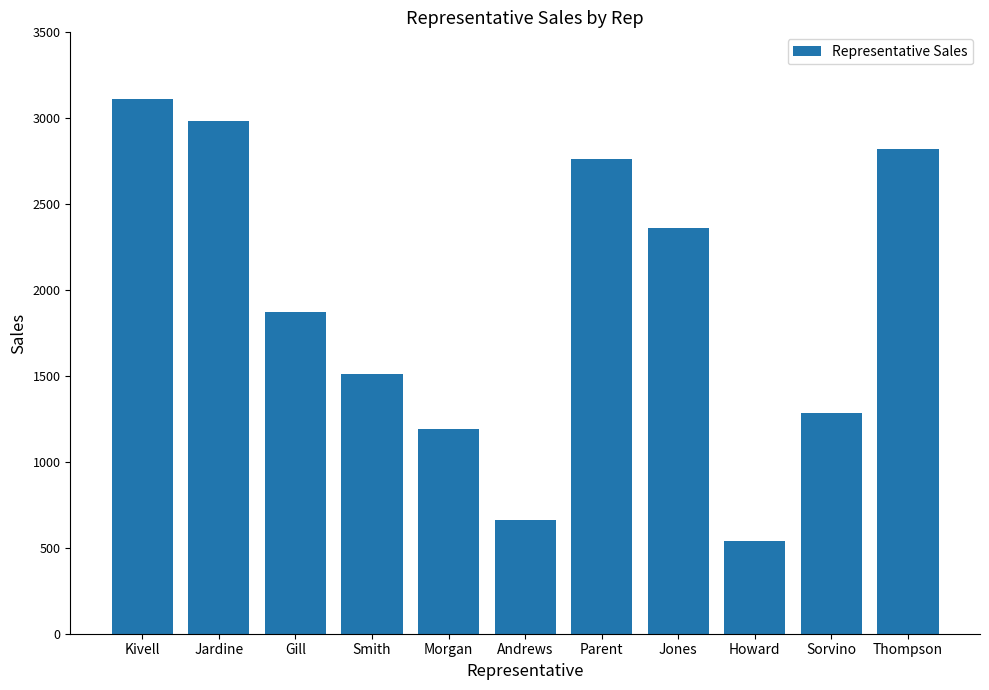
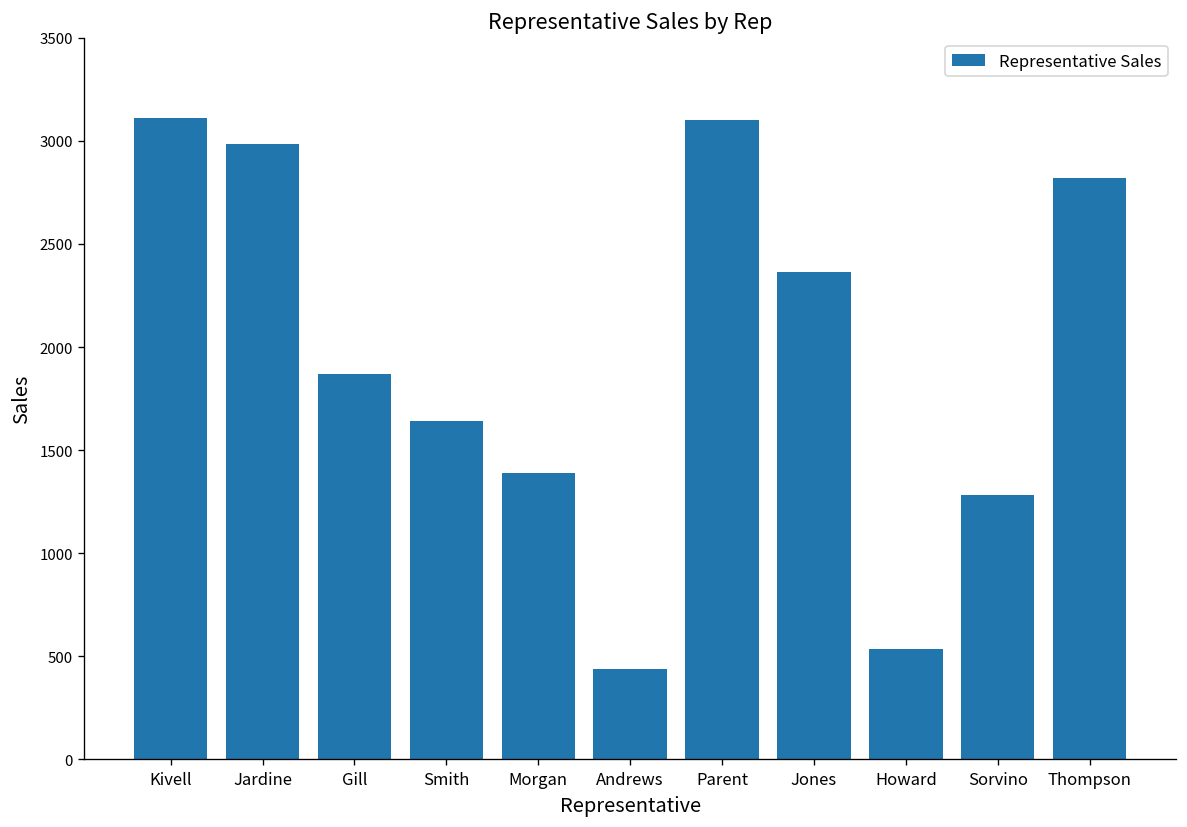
  {
    "Kivell": 3110,
    "Jardine": 2980,
    "Gill": 1870,
-   "Smith": 1510,
-   "Morgan": 1190,
-   "Andrews": 660,
-   "Parent": 2760,
+   "Smith": 1640,
+   "Morgan": 1390,
+   "Andrews": 440,
+   "Parent": 3100,
    "Jones": 2360,
    "Howard": 540,
    "Sorvino": 1280,
    "Thompson": 2820
  }
